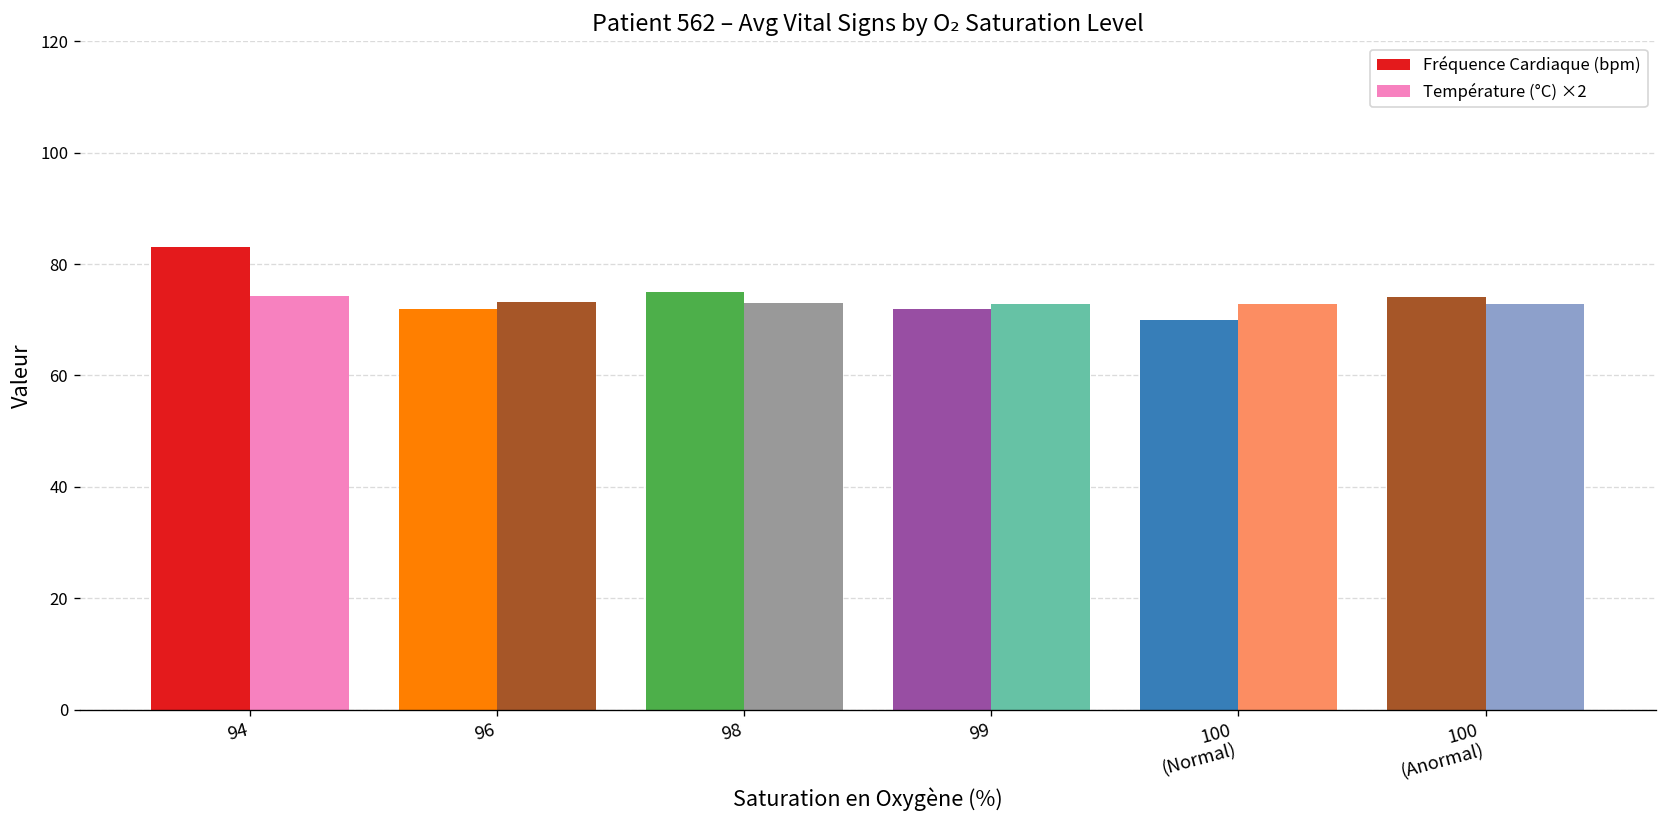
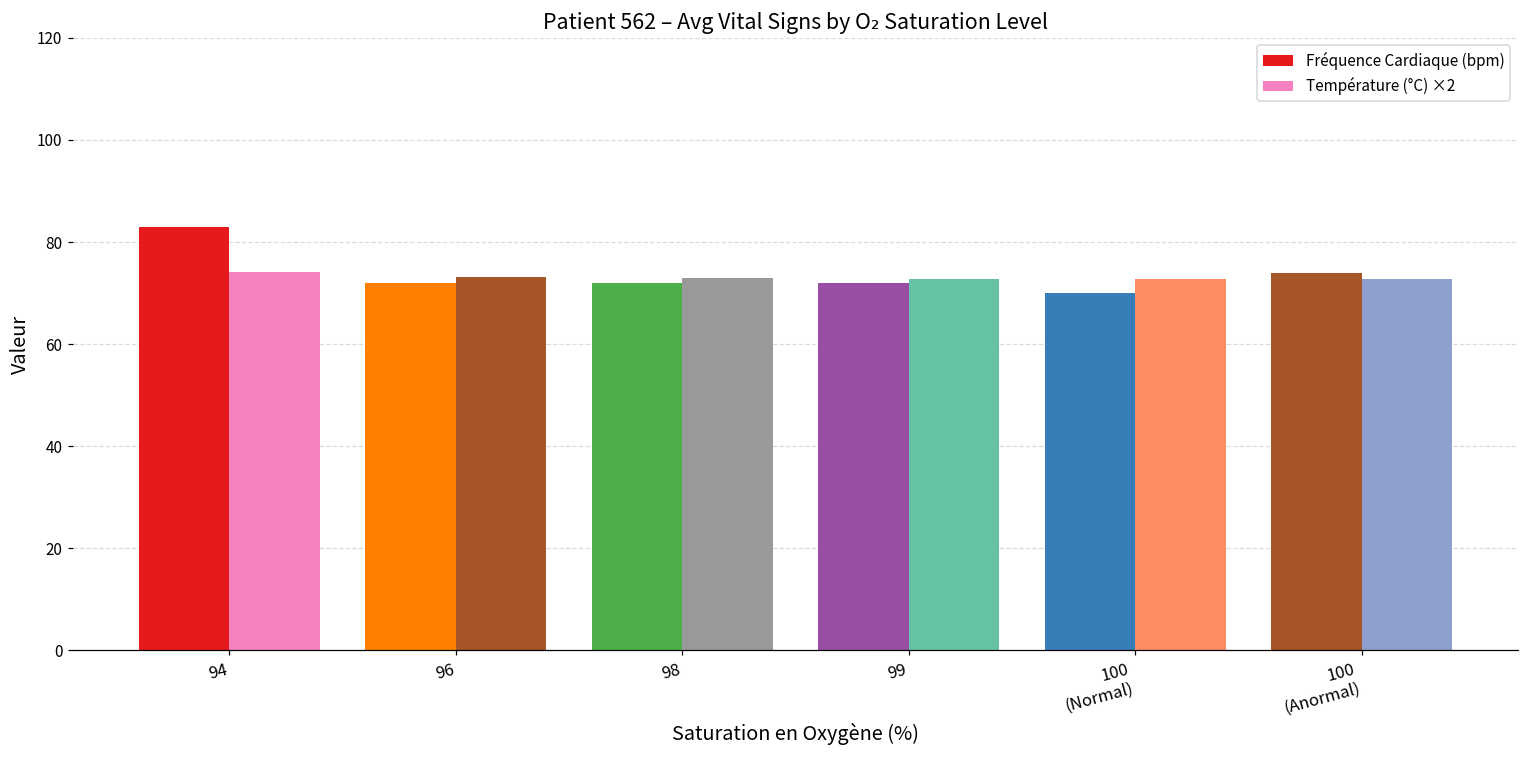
  {
    "Fréquence Cardiaque (bpm)": {
      "94": 83,
      "96": 72,
-     "98": 75,
+     "98": 72,
      "99": 72,
      "100 (Normal)": 70,
      "100 (Anormal)": 74
    },
    "Température (°C) ×2": {
      "94": 74,
      "96": 73,
      "98": 73,
      "99": 73,
      "100 (Normal)": 73,
      "100 (Anormal)": 73
    }
  }
